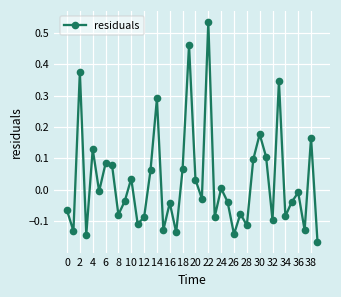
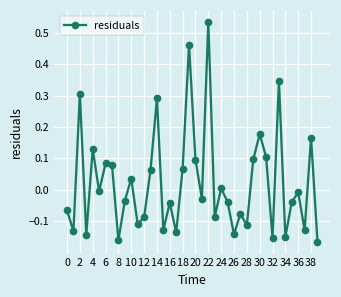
  {
    "0": -0.07,
-   "2": 0.38,
+   "2": 0.31,
    "4": 0.13,
    "6": 0.08,
-   "8": -0.08,
+   "8": -0.16,
    "10": 0.04,
    "12": -0.09,
    "14": 0.29,
    "16": -0.04,
    "18": 0.07,
-   "20": 0.03,
+   "20": 0.10,
    "22": 0.53,
    "24": 0.00,
    "26": -0.14,
    "28": -0.11,
    "30": 0.18,
-   "32": -0.10,
-   "34": -0.08,
+   "32": -0.15,
+   "34": -0.15,
    "36": -0.01,
    "38": 0.17
  }
